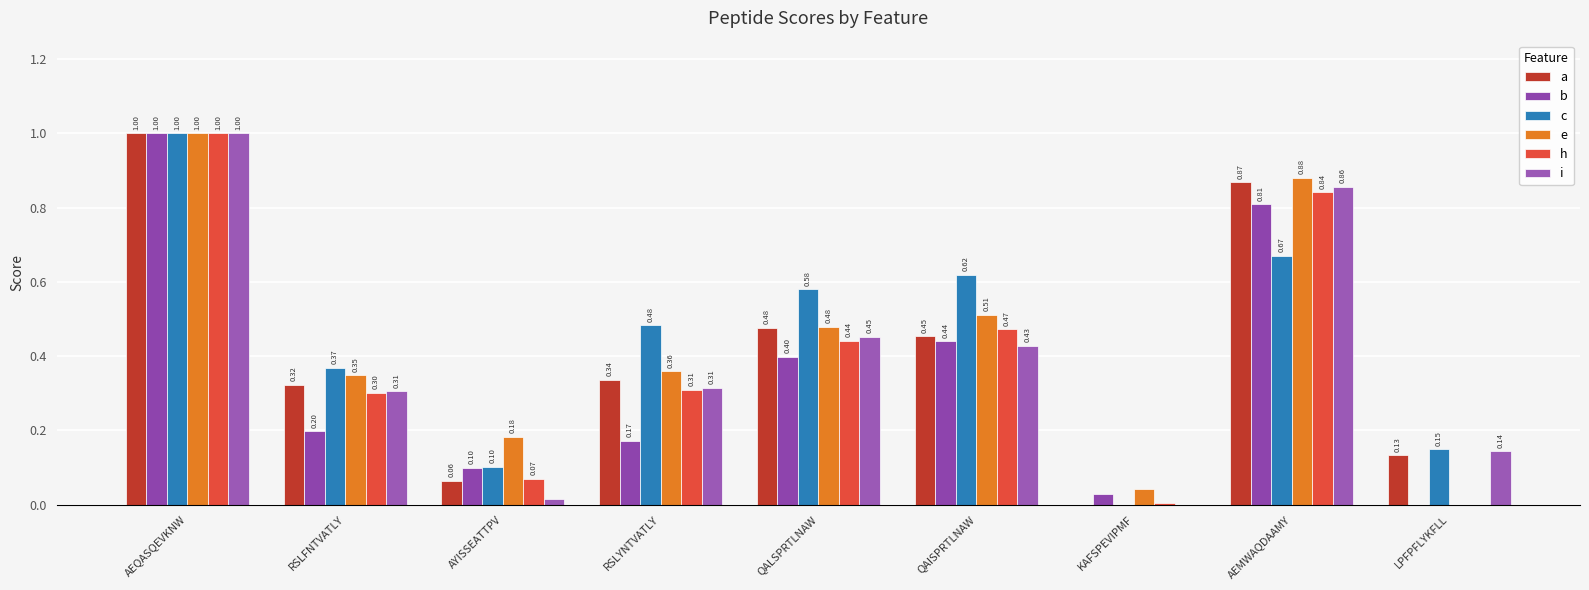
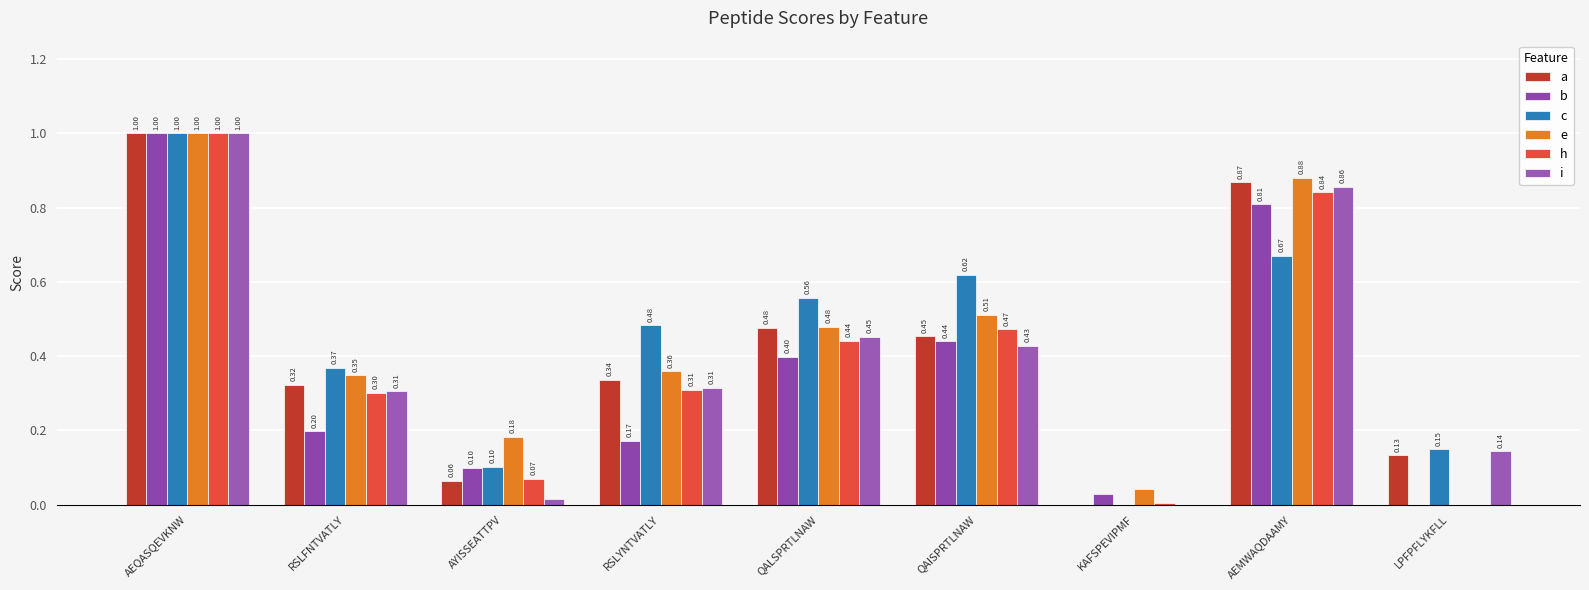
  {
    "c": {
      "AEQASQEVKNW": 1.00,
      "RSLFNTVATLY": 0.37,
      "AYISSEATTPV": 0.10,
      "RSLYNTVATLY": 0.48,
-     "QALSPRTLNAW": 0.58,
+     "QALSPRTLNAW": 0.56,
      "QAISPRTLNAW": 0.62,
      "AEMWAQDAAMY": 0.67,
      "LPFPFLYKFLL": 0.15
    }
  }
